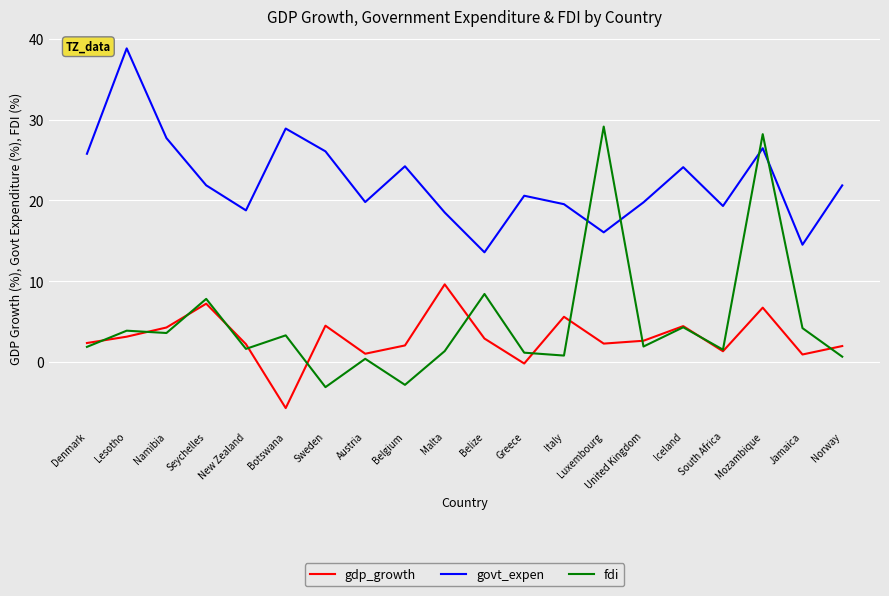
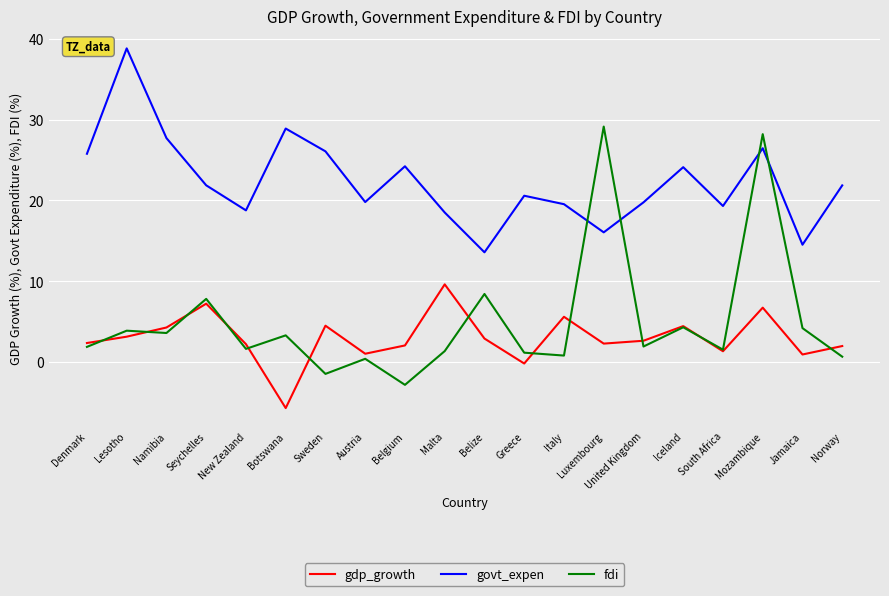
  {
    "gdp_growth": {
      "Denmark": 2,
      "Lesotho": 3,
      "Namibia": 4,
      "Seychelles": 7,
      "New Zealand": 2,
      "Botswana": -6,
      "Sweden": 4,
      "Austria": 1,
      "Belgium": 2,
      "Malta": 10,
      "Belize": 3,
      "Greece": 0,
      "Italy": 6,
      "Luxembourg": 2,
      "United Kingdom": 3,
      "Mozambique": 7,
      "Jamaica": 1,
      "Norway": 2
    },
    "govt_expen": {
      "Denmark": 26,
      "Lesotho": 39,
      "Namibia": 28,
      "Seychelles": 22,
      "New Zealand": 19,
      "Botswana": 29,
      "Sweden": 26,
      "Austria": 20,
      "Belgium": 24,
      "Malta": 19,
      "Belize": 14,
      "Greece": 21,
      "Italy": 20,
      "Luxembourg": 16,
      "United Kingdom": 20,
      "Iceland": 24,
      "South Africa": 19,
      "Mozambique": 26,
      "Jamaica": 15,
      "Norway": 22
    },
    "fdi": {
      "Denmark": 2,
      "Lesotho": 4,
      "Namibia": 4,
      "Seychelles": 8,
      "New Zealand": 2,
      "Botswana": 3,
-     "Sweden": -3,
+     "Sweden": -1,
      "Austria": 0,
      "Belgium": -3,
      "Malta": 1,
      "Belize": 8,
      "Greece": 1,
      "Italy": 1,
      "Luxembourg": 29,
      "United Kingdom": 2,
      "Mozambique": 28,
      "Jamaica": 4,
      "Norway": 1
    }
  }
